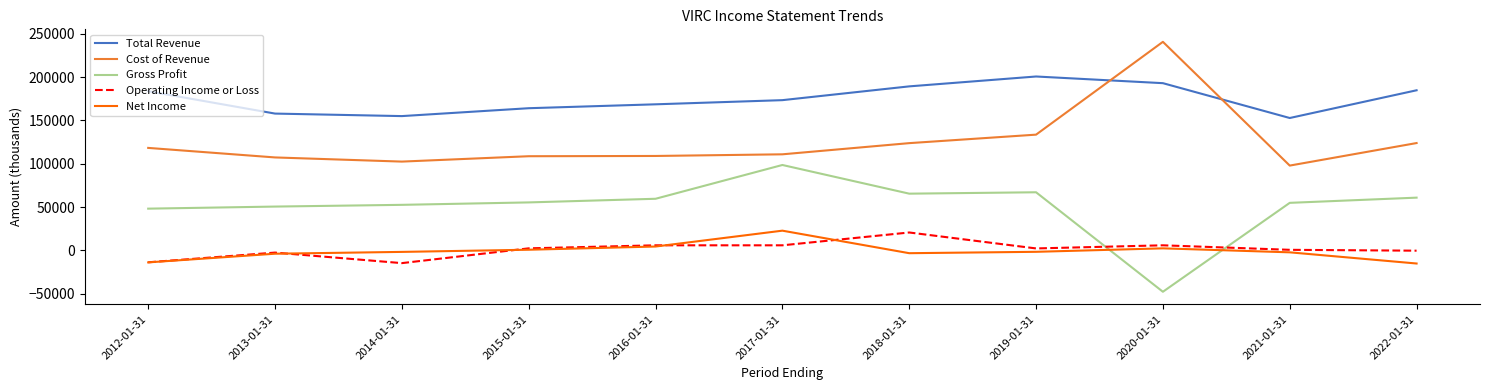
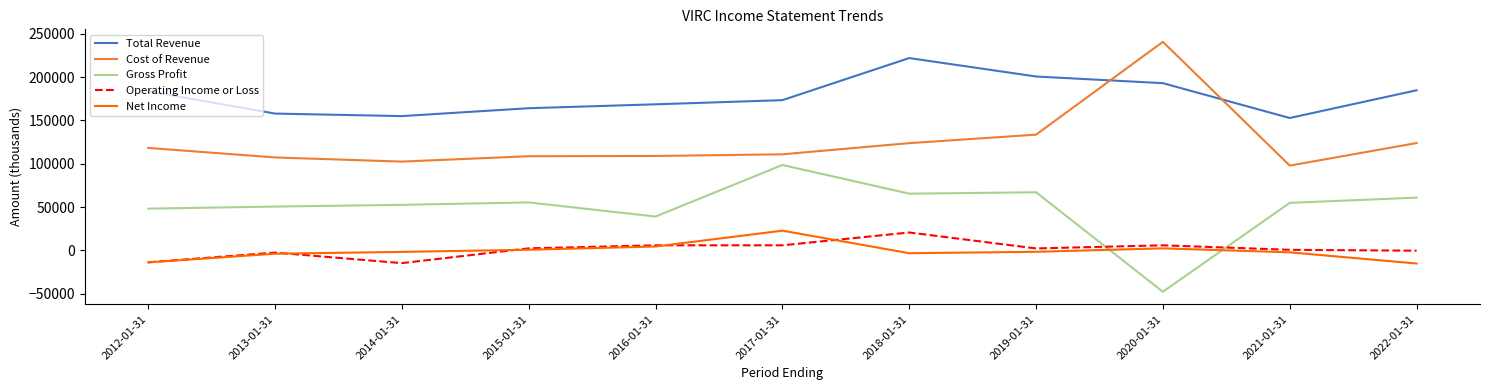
  {
    "Total Revenue": {
      "2013-01-31": 160000,
      "2014-01-31": 160000,
      "2015-01-31": 160000,
      "2016-01-31": 170000,
      "2017-01-31": 170000,
-     "2018-01-31": 190000,
+     "2018-01-31": 220000,
      "2019-01-31": 200000,
      "2020-01-31": 190000,
      "2021-01-31": 150000,
      "2022-01-31": 180000
    },
    "Gross Profit": {
      "2012-01-31": 50000,
      "2013-01-31": 50000,
      "2014-01-31": 50000,
      "2015-01-31": 60000,
-     "2016-01-31": 60000,
+     "2016-01-31": 40000,
      "2017-01-31": 100000,
      "2018-01-31": 70000,
      "2019-01-31": 70000,
      "2020-01-31": -50000,
      "2021-01-31": 50000,
      "2022-01-31": 60000
    },
    "Operating Income or Loss": {
      "2014-01-31": -10000,
      "2017-01-31": 10000,
      "2018-01-31": 20000,
      "2019-01-31": 0,
      "2020-01-31": 10000,
      "2022-01-31": 0
    }
  }
